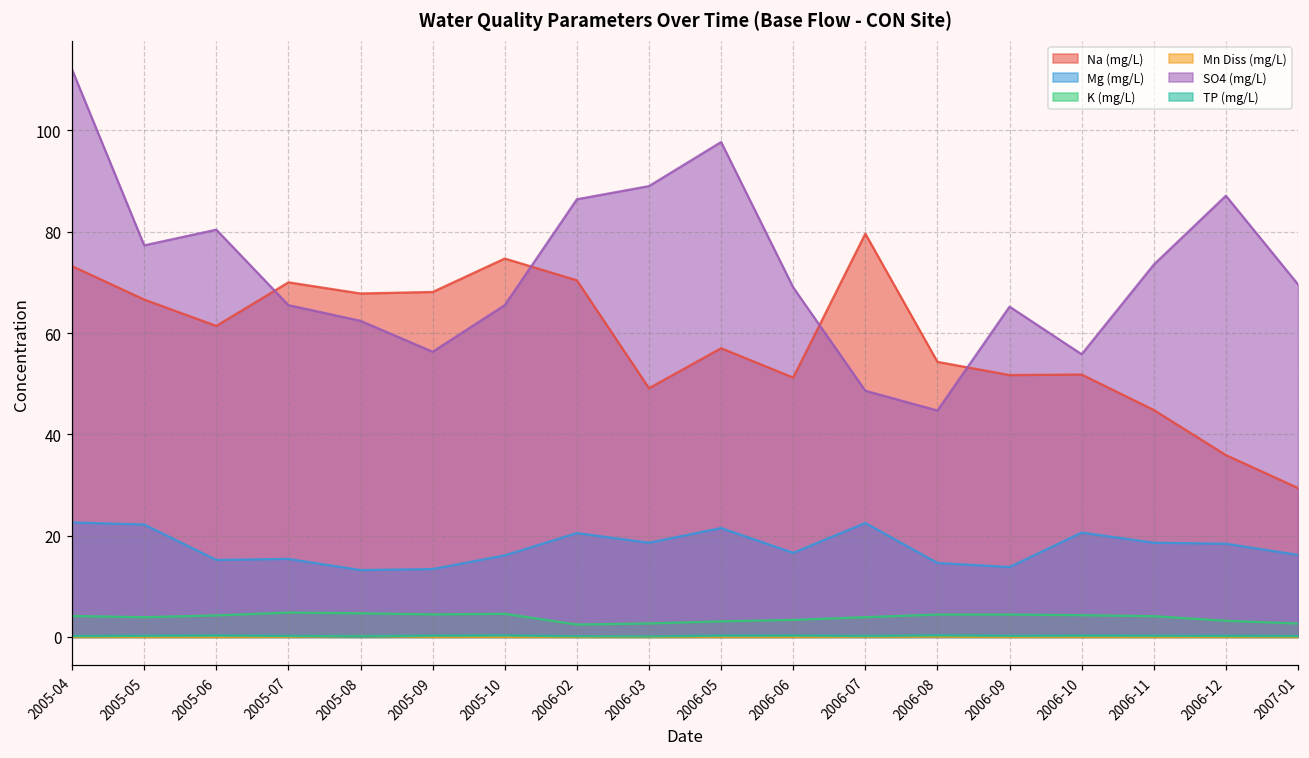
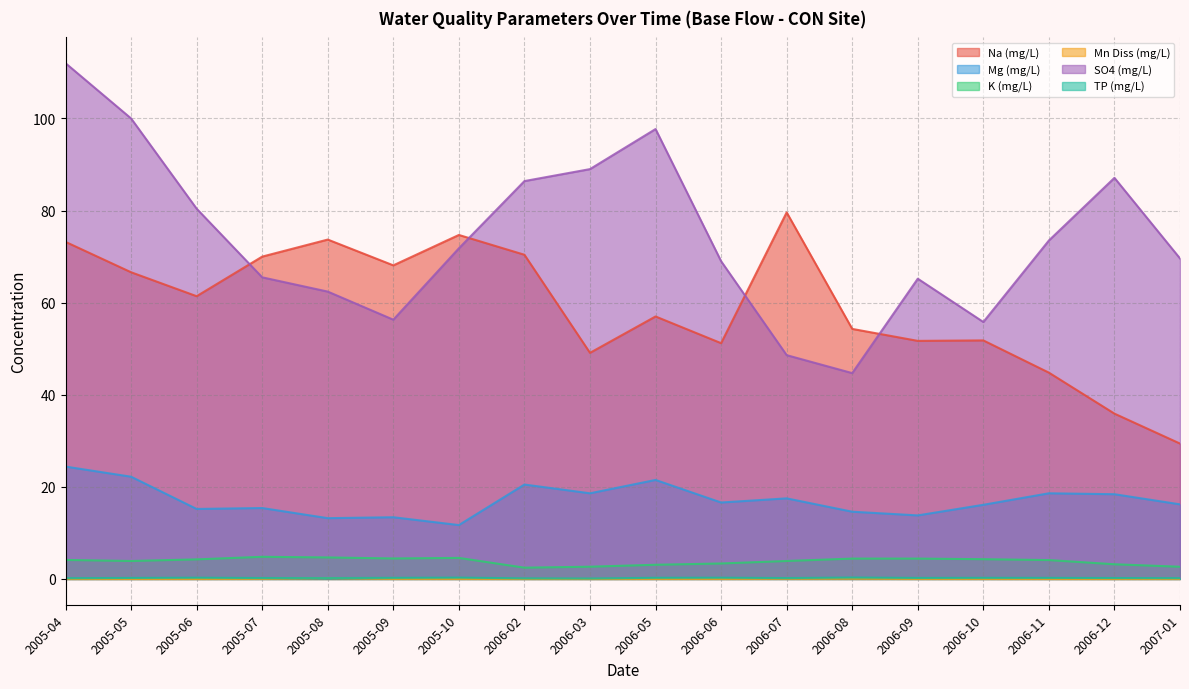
  {
    "Na (mg/L)": {
      "2005-04": 73,
      "2005-05": 67,
      "2005-06": 61,
      "2005-07": 70,
-     "2005-08": 68,
+     "2005-08": 74,
      "2005-09": 68,
      "2005-10": 75,
      "2006-02": 70,
      "2006-03": 49,
      "2006-05": 57,
      "2006-06": 51,
      "2006-07": 80,
      "2006-08": 54,
      "2006-09": 52,
      "2006-10": 52,
      "2006-11": 45,
      "2006-12": 36,
      "2007-01": 29
    },
    "Mg (mg/L)": {
-     "2005-04": 23,
+     "2005-04": 24,
      "2005-05": 22,
      "2005-06": 15,
      "2005-07": 15,
      "2005-08": 13,
      "2005-09": 13,
-     "2005-10": 16,
+     "2005-10": 12,
      "2006-02": 21,
      "2006-03": 19,
      "2006-05": 22,
      "2006-06": 17,
-     "2006-07": 23,
+     "2006-07": 18,
      "2006-08": 15,
      "2006-09": 14,
-     "2006-10": 21,
+     "2006-10": 16,
      "2006-11": 19,
      "2006-12": 18,
      "2007-01": 16
    },
    "SO4 (mg/L)": {
      "2005-04": 112,
-     "2005-05": 77,
+     "2005-05": 100,
      "2005-06": 80,
      "2005-07": 66,
      "2005-08": 62,
      "2005-09": 56,
-     "2005-10": 66,
+     "2005-10": 72,
      "2006-02": 86,
      "2006-03": 89,
      "2006-05": 98,
      "2006-06": 69,
      "2006-07": 49,
      "2006-08": 45,
      "2006-09": 65,
      "2006-10": 56,
      "2006-11": 74,
      "2006-12": 87,
      "2007-01": 70
    }
  }
